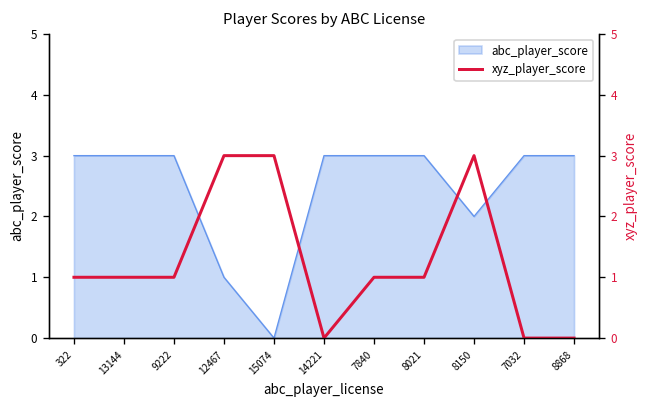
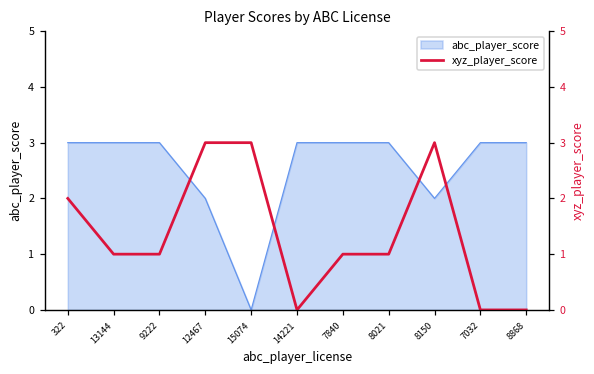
  {
    "abc_player_score": {
      "322": 3,
      "13144": 3,
      "9222": 3,
-     "12467": 1,
+     "12467": 2,
      "15074": 0,
      "14221": 3,
      "7840": 3,
      "8021": 3,
      "8150": 2,
      "7032": 3,
      "8868": 3
    },
    "xyz_player_score": {
-     "322": 1,
+     "322": 2,
      "13144": 1,
      "9222": 1,
      "12467": 3,
      "15074": 3,
      "14221": 0,
      "7840": 1,
      "8021": 1,
      "8150": 3,
      "7032": 0,
      "8868": 0
    }
  }
